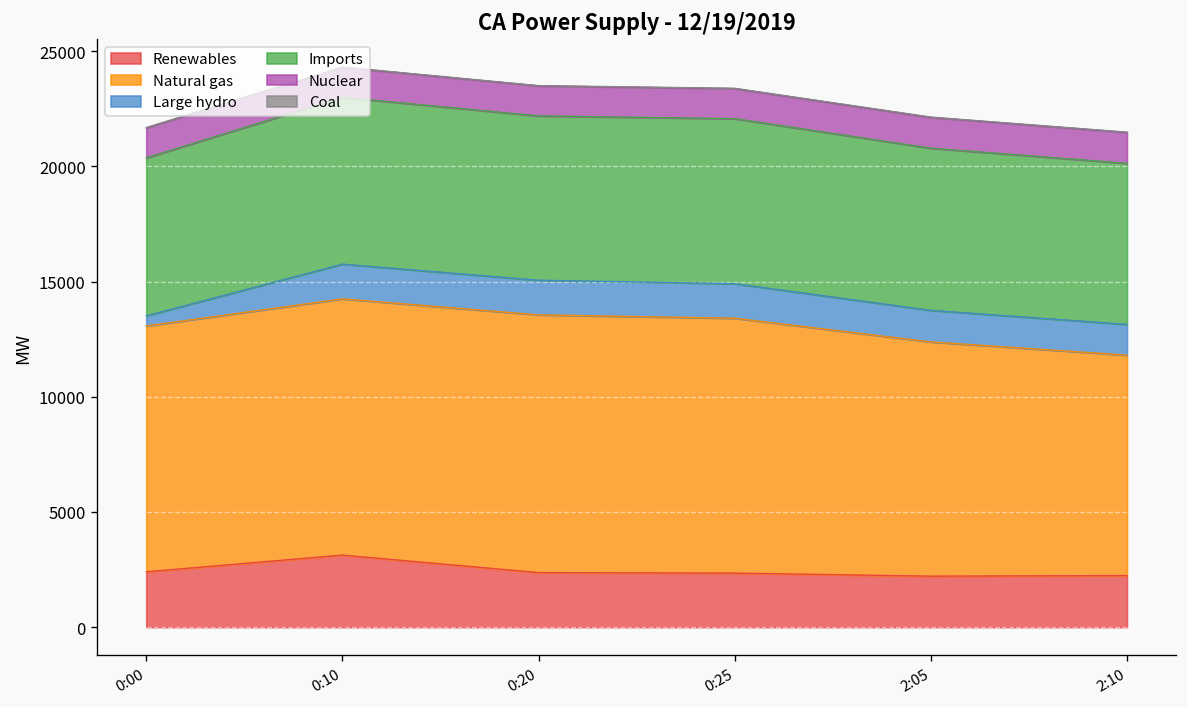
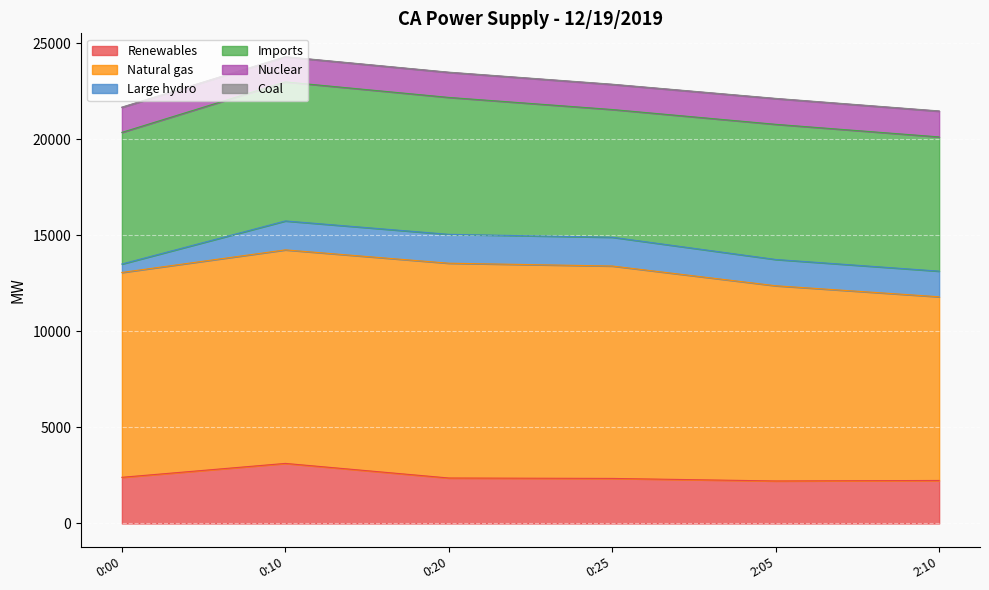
  {
    "Renewables": {
      "0:00": 2400,
      "0:10": 3100,
      "0:20": 2400,
      "0:25": 2300,
      "2:05": 2200,
      "2:10": 2200
    },
    "Natural gas": {
      "0:00": 10700,
      "0:10": 11100,
      "0:20": 11200,
      "0:25": 11100,
      "2:05": 10200,
      "2:10": 9600
    },
    "Large hydro": {
      "0:00": 400,
      "0:10": 1500,
      "0:20": 1500,
      "0:25": 1500,
      "2:05": 1400,
      "2:10": 1300
    },
    "Imports": {
      "0:00": 6900,
      "0:20": 7100,
-     "0:25": 7200,
+     "0:25": 6700,
      "2:05": 7000,
      "2:10": 7000
    }
  }
